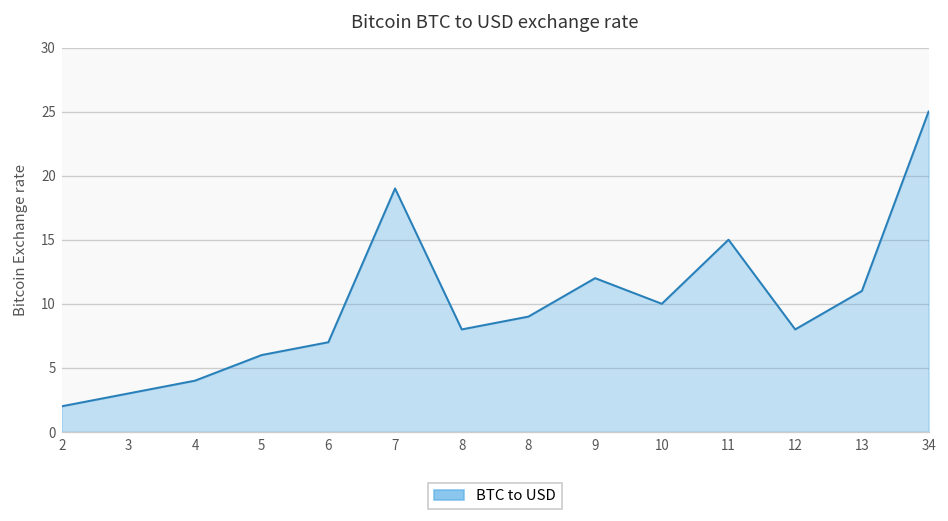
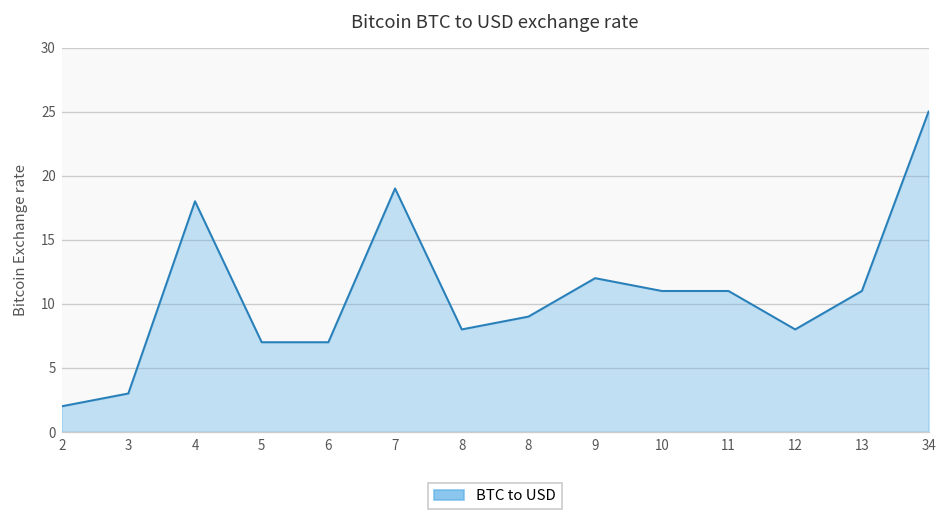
  {
    "2": 2,
    "3": 3,
-   "4": 4,
-   "5": 6,
+   "4": 18,
+   "5": 7,
    "6": 7,
    "7": 19,
    "9": 12,
-   "10": 10,
-   "11": 15,
+   "10": 11,
+   "11": 11,
    "12": 8,
    "13": 11,
    "34": 25
  }
